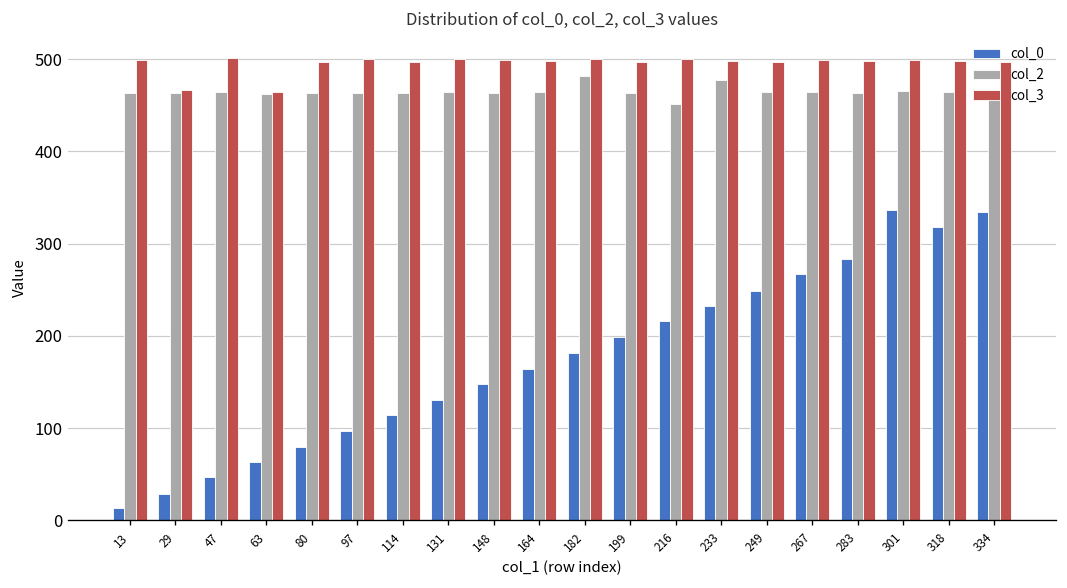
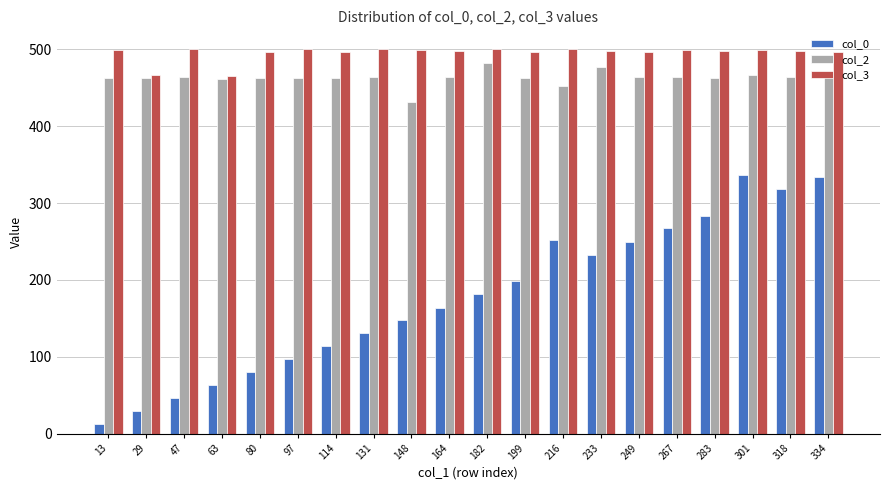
  {
    "col_0": {
      "13": 10,
      "29": 30,
      "47": 50,
      "63": 60,
      "80": 80,
      "97": 100,
      "114": 110,
      "131": 130,
      "148": 150,
      "164": 160,
      "182": 180,
      "199": 200,
-     "216": 220,
+     "216": 250,
      "233": 230,
      "249": 250,
      "267": 270,
      "283": 280,
      "301": 340,
      "318": 320,
      "334": 330
    },
    "col_2": {
      "13": 460,
      "29": 460,
      "47": 460,
      "63": 460,
      "80": 460,
      "97": 460,
      "114": 460,
      "131": 460,
-     "148": 460,
+     "148": 430,
      "164": 460,
      "182": 480,
      "199": 460,
      "216": 450,
      "233": 480,
      "249": 460,
      "267": 460,
      "283": 460,
      "301": 470,
      "318": 460,
      "334": 460
    },
    "col_3": {
      "13": 500,
      "29": 470,
      "47": 500,
      "63": 470,
      "80": 500,
      "97": 500,
      "114": 500,
      "131": 500,
      "148": 500,
      "164": 500,
      "182": 500,
      "199": 500,
      "216": 500,
      "233": 500,
      "249": 500,
      "267": 500,
      "283": 500,
      "301": 500,
      "318": 500,
      "334": 500
    }
  }
